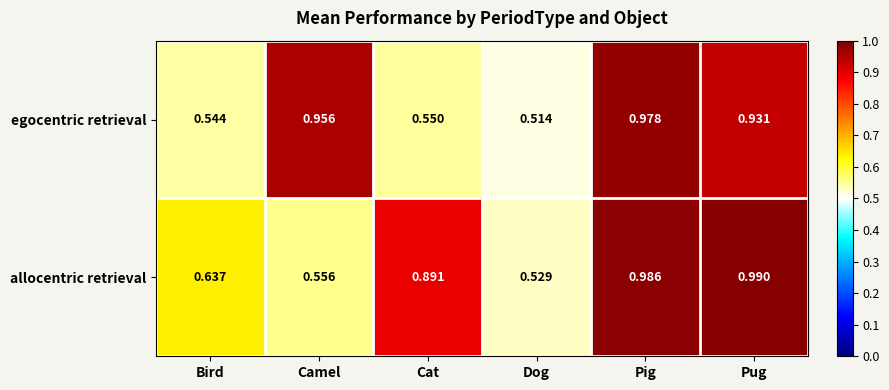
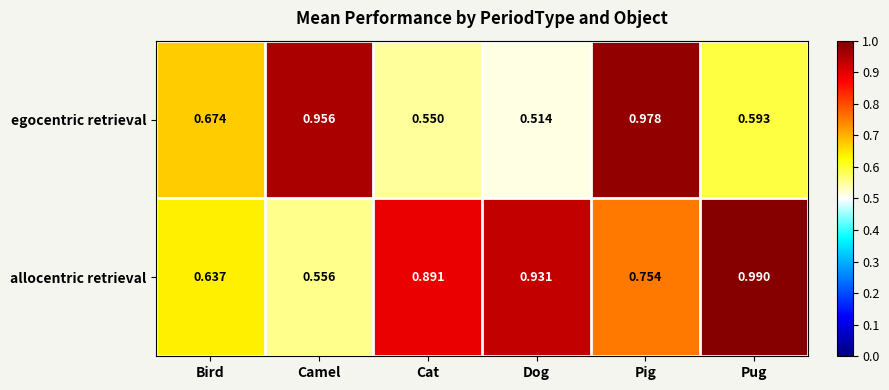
  {
    "egocentric retrieval": {
-     "Bird": 0.544,
+     "Bird": 0.674,
      "Camel": 0.956,
      "Cat": 0.550,
      "Dog": 0.514,
      "Pig": 0.978,
-     "Pug": 0.931
+     "Pug": 0.593
    },
    "allocentric retrieval": {
      "Bird": 0.637,
      "Camel": 0.556,
      "Cat": 0.891,
-     "Dog": 0.529,
-     "Pig": 0.986,
+     "Dog": 0.931,
+     "Pig": 0.754,
      "Pug": 0.990
    }
  }
